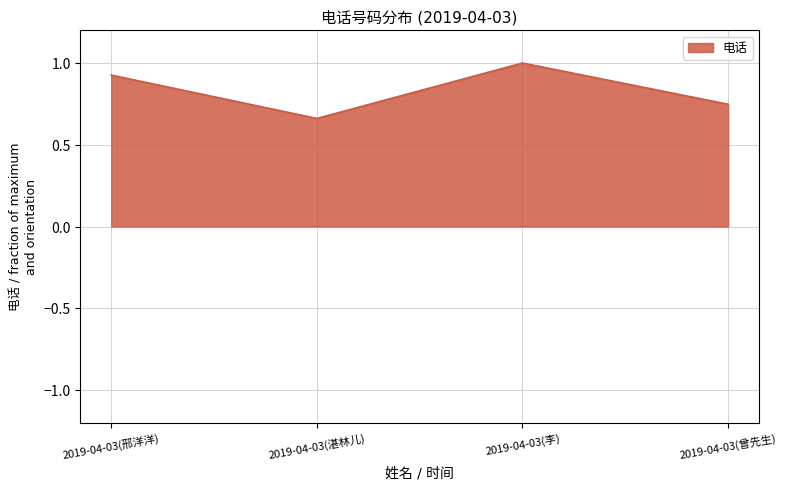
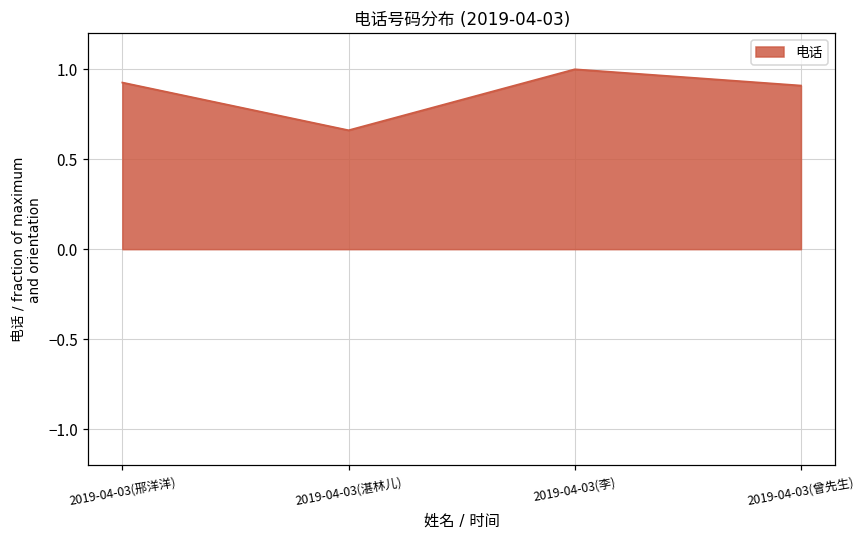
  {
    "2019-04-03(邢洋洋)": 0.93,
    "2019-04-03(湛林儿)": 0.66,
    "2019-04-03(李)": 1.00,
-   "2019-04-03(曾先生)": 0.75
+   "2019-04-03(曾先生)": 0.91
  }
